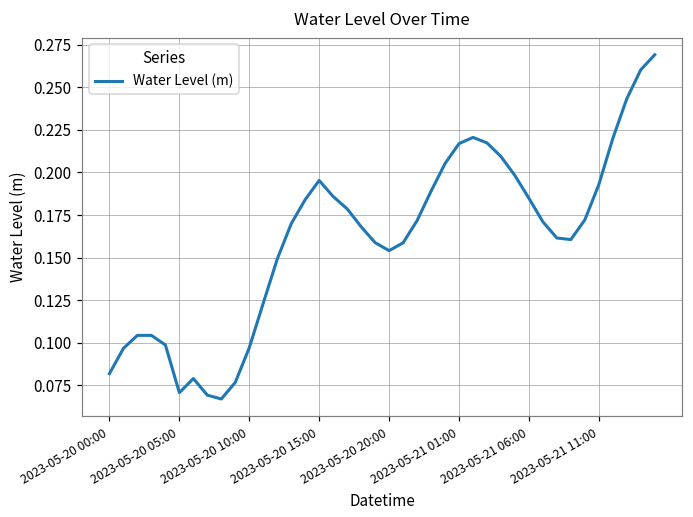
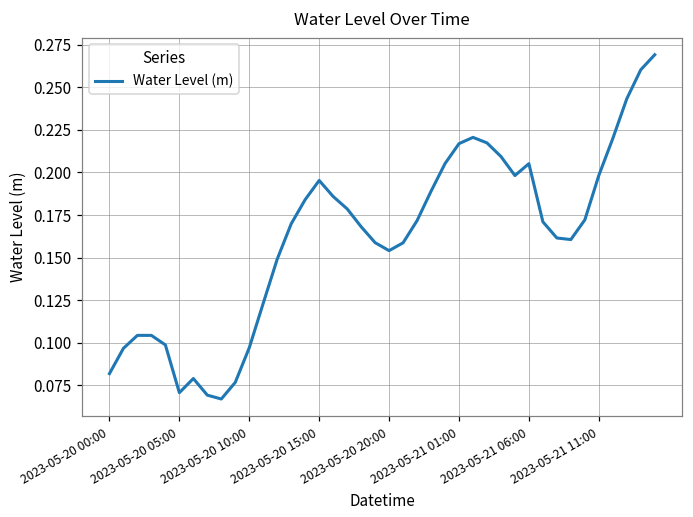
  {
    "2023-05-20 00:00": 0.082,
    "2023-05-20 05:00": 0.071,
    "2023-05-20 10:00": 0.097,
    "2023-05-20 15:00": 0.195,
    "2023-05-20 20:00": 0.154,
    "2023-05-21 01:00": 0.217,
-   "2023-05-21 06:00": 0.185,
-   "2023-05-21 11:00": 0.193
+   "2023-05-21 06:00": 0.205,
+   "2023-05-21 11:00": 0.198
  }
